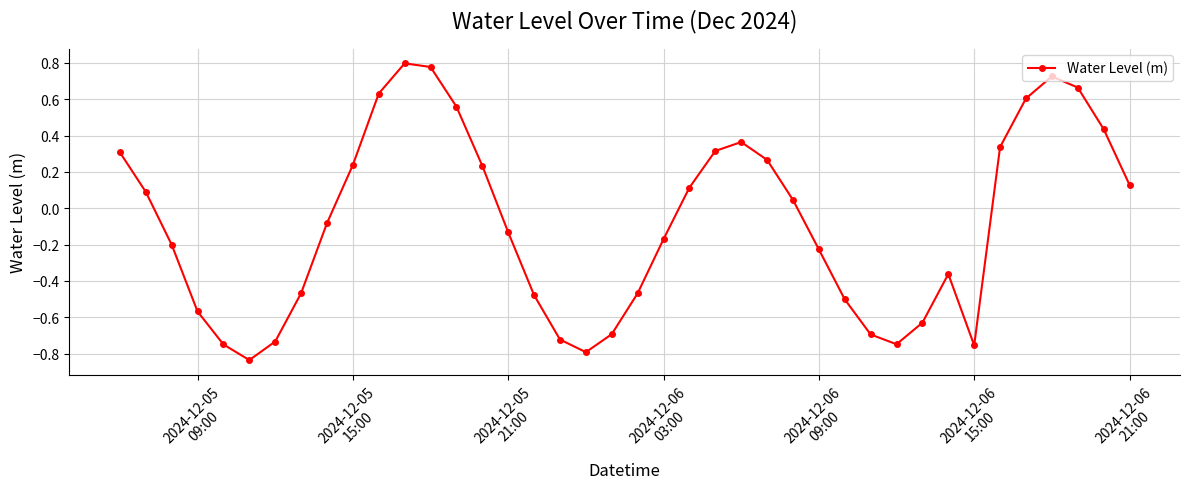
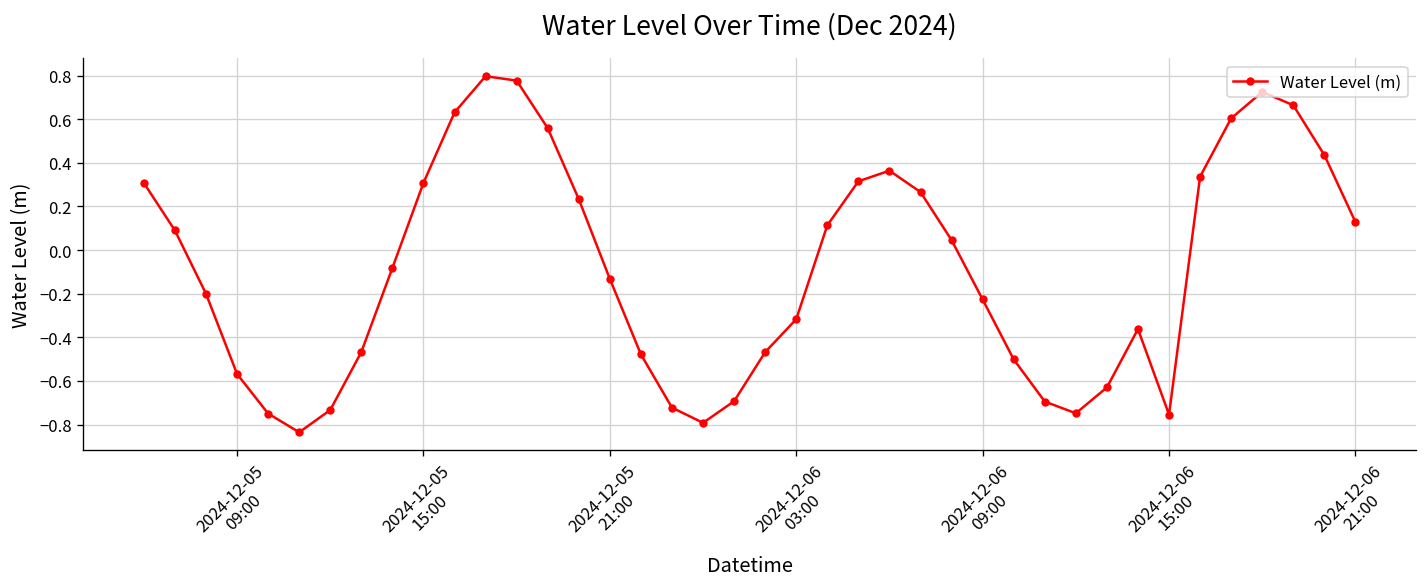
  {
    "2024-12-05 09:00": -0.57,
-   "2024-12-05 15:00": 0.24,
+   "2024-12-05 15:00": 0.31,
    "2024-12-05 21:00": -0.13,
-   "2024-12-06 03:00": -0.17,
+   "2024-12-06 03:00": -0.32,
    "2024-12-06 09:00": -0.23,
    "2024-12-06 15:00": -0.75,
    "2024-12-06 21:00": 0.13
  }
